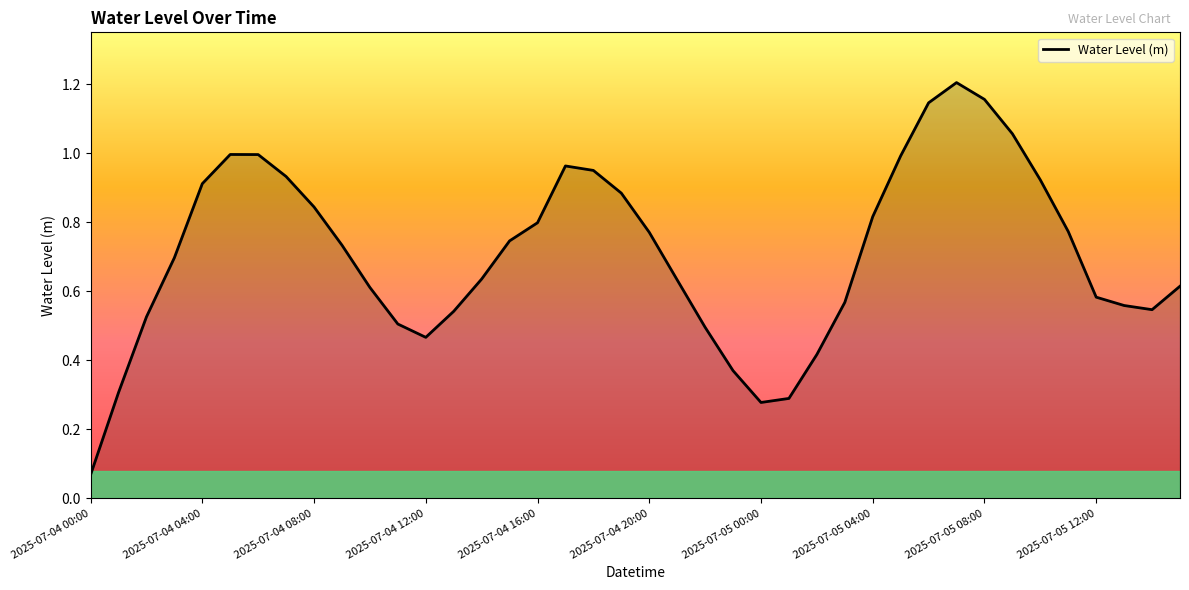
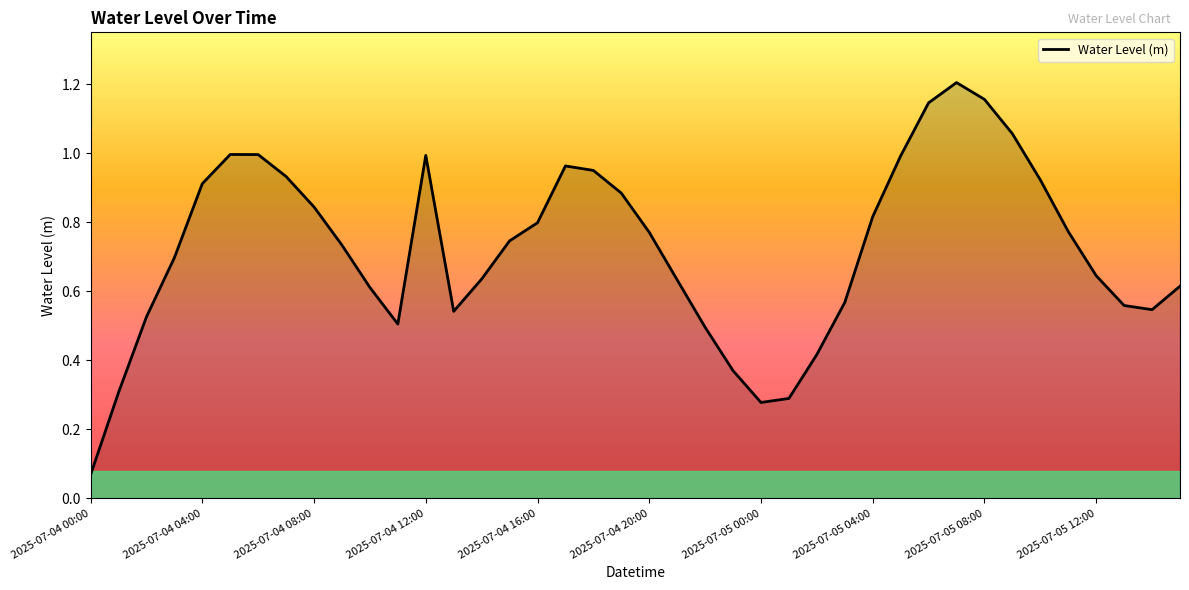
  {
    "2025-07-04 04:00": 0.91,
    "2025-07-04 08:00": 0.84,
-   "2025-07-04 12:00": 0.47,
+   "2025-07-04 12:00": 0.99,
    "2025-07-04 16:00": 0.80,
    "2025-07-04 20:00": 0.77,
    "2025-07-05 00:00": 0.28,
    "2025-07-05 04:00": 0.82,
    "2025-07-05 08:00": 1.16,
-   "2025-07-05 12:00": 0.58
+   "2025-07-05 12:00": 0.64
  }
